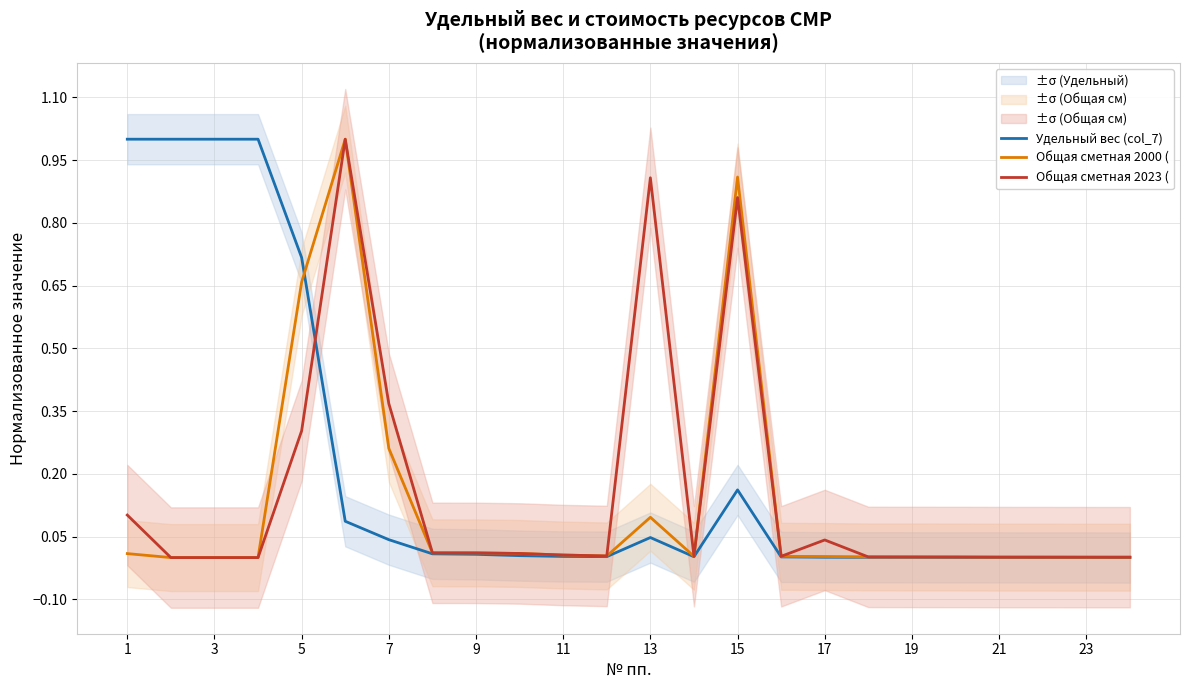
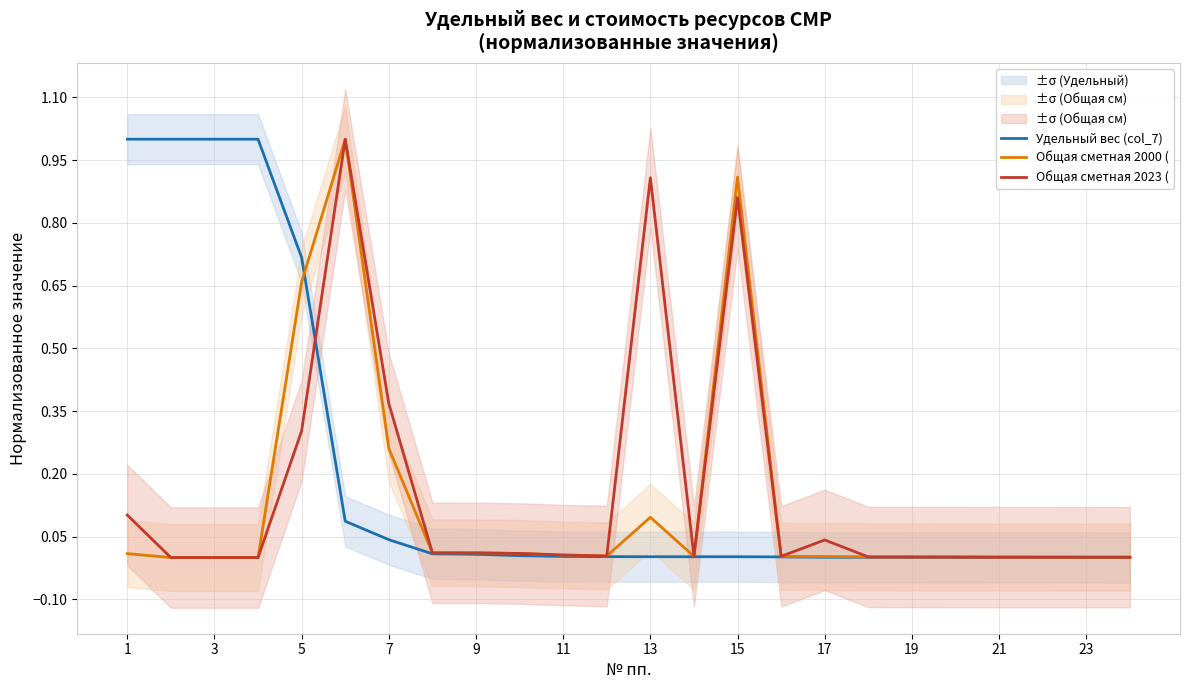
  {
    "Удельный вес (col_7)": {
      "1": 1.00,
      "3": 1.00,
      "5": 0.72,
      "7": 0.04,
-     "13": 0.05,
-     "15": 0.16
+     "13": 0.00,
+     "15": 0.00
    },
    "Общая сметная 2000 (": {
      "1": 0.01,
      "5": 0.66,
      "7": 0.26,
      "13": 0.10,
      "15": 0.91
    },
    "Общая сметная 2023 (": {
      "1": 0.10,
      "5": 0.30,
      "7": 0.37,
      "13": 0.91,
      "15": 0.86,
      "17": 0.04
    }
  }
